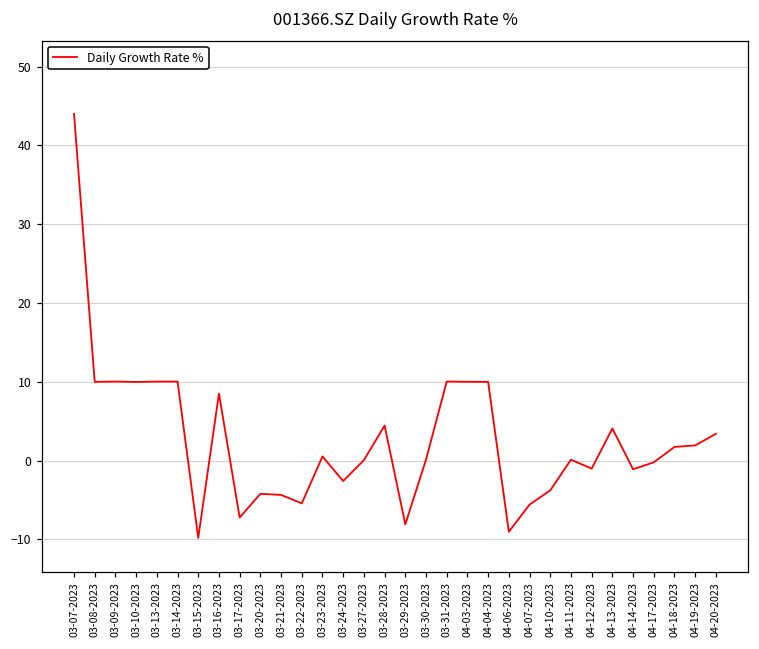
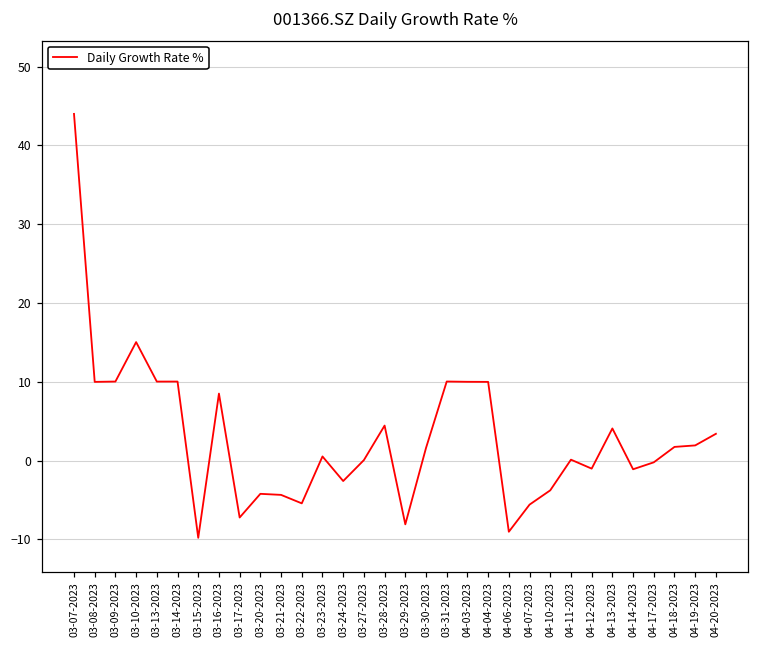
  {
    "03-07-2023": 44,
    "03-08-2023": 10,
    "03-09-2023": 10,
-   "03-10-2023": 10,
+   "03-10-2023": 15,
    "03-13-2023": 10,
    "03-14-2023": 10,
    "03-15-2023": -10,
    "03-16-2023": 9,
    "03-17-2023": -7,
    "03-20-2023": -4,
    "03-21-2023": -4,
    "03-22-2023": -5,
    "03-23-2023": 1,
    "03-24-2023": -3,
    "03-27-2023": 0,
    "03-28-2023": 4,
    "03-29-2023": -8,
-   "03-30-2023": 0,
+   "03-30-2023": 2,
    "03-31-2023": 10,
    "04-03-2023": 10,
    "04-04-2023": 10,
    "04-06-2023": -9,
    "04-07-2023": -6,
    "04-10-2023": -4,
    "04-11-2023": 0,
    "04-12-2023": -1,
    "04-13-2023": 4,
    "04-14-2023": -1,
    "04-17-2023": 0,
    "04-18-2023": 2,
    "04-19-2023": 2,
    "04-20-2023": 3
  }
